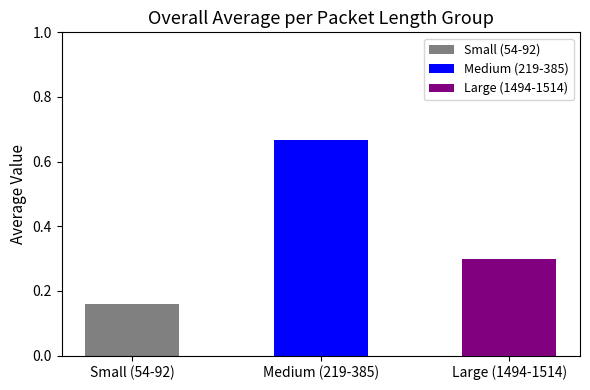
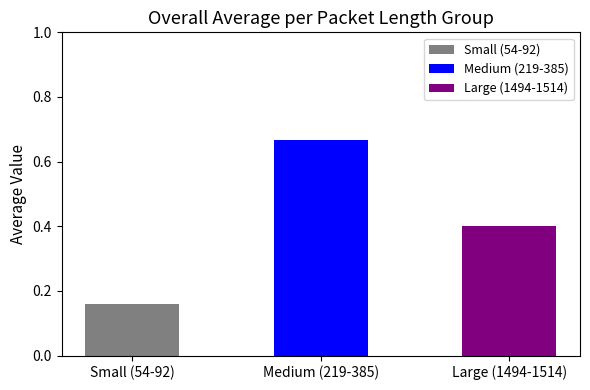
  {
    "Small (54-92)": 0.16,
    "Medium (219-385)": 0.67,
-   "Large (1494-1514)": 0.3
+   "Large (1494-1514)": 0.4
  }
